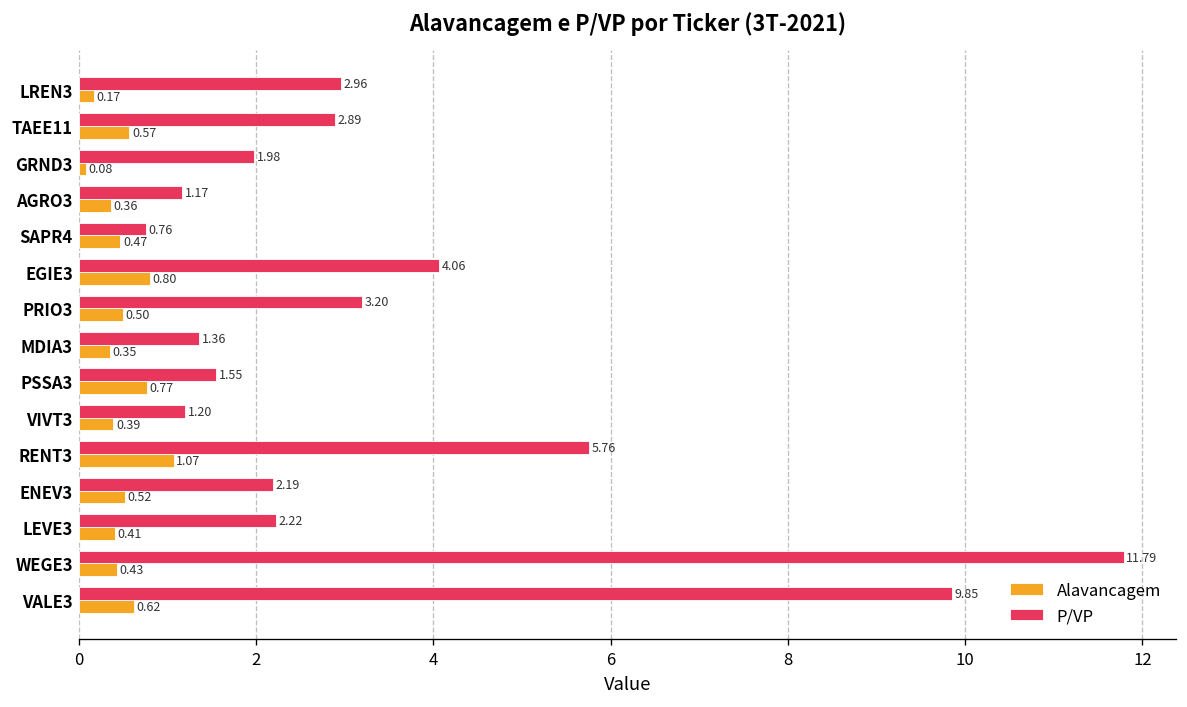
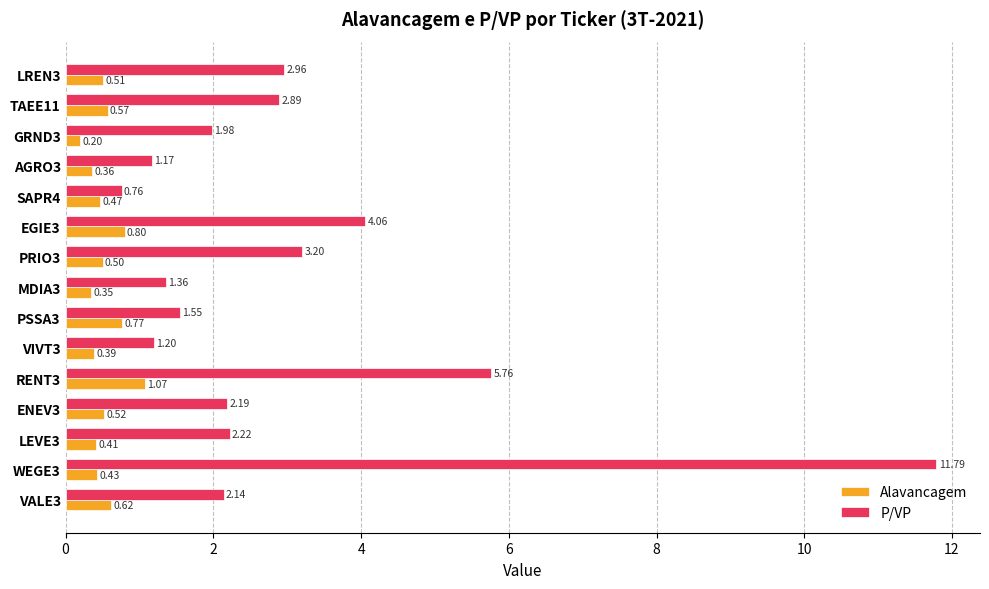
  {
    "Alavancagem": {
-     "LREN3": 0.17,
+     "LREN3": 0.51,
      "TAEE11": 0.57,
-     "GRND3": 0.08,
+     "GRND3": 0.20,
      "AGRO3": 0.36,
      "SAPR4": 0.47,
      "EGIE3": 0.80,
      "PRIO3": 0.50,
      "MDIA3": 0.35,
      "PSSA3": 0.77,
      "VIVT3": 0.39,
      "RENT3": 1.07,
      "ENEV3": 0.52,
      "LEVE3": 0.41,
      "WEGE3": 0.43,
      "VALE3": 0.62
    },
    "P/VP": {
      "LREN3": 2.96,
      "TAEE11": 2.89,
      "GRND3": 1.98,
      "AGRO3": 1.17,
      "SAPR4": 0.76,
      "EGIE3": 4.06,
      "PRIO3": 3.20,
      "MDIA3": 1.36,
      "PSSA3": 1.55,
      "VIVT3": 1.20,
      "RENT3": 5.76,
      "ENEV3": 2.19,
      "LEVE3": 2.22,
      "WEGE3": 11.79,
-     "VALE3": 9.85
+     "VALE3": 2.14
    }
  }
